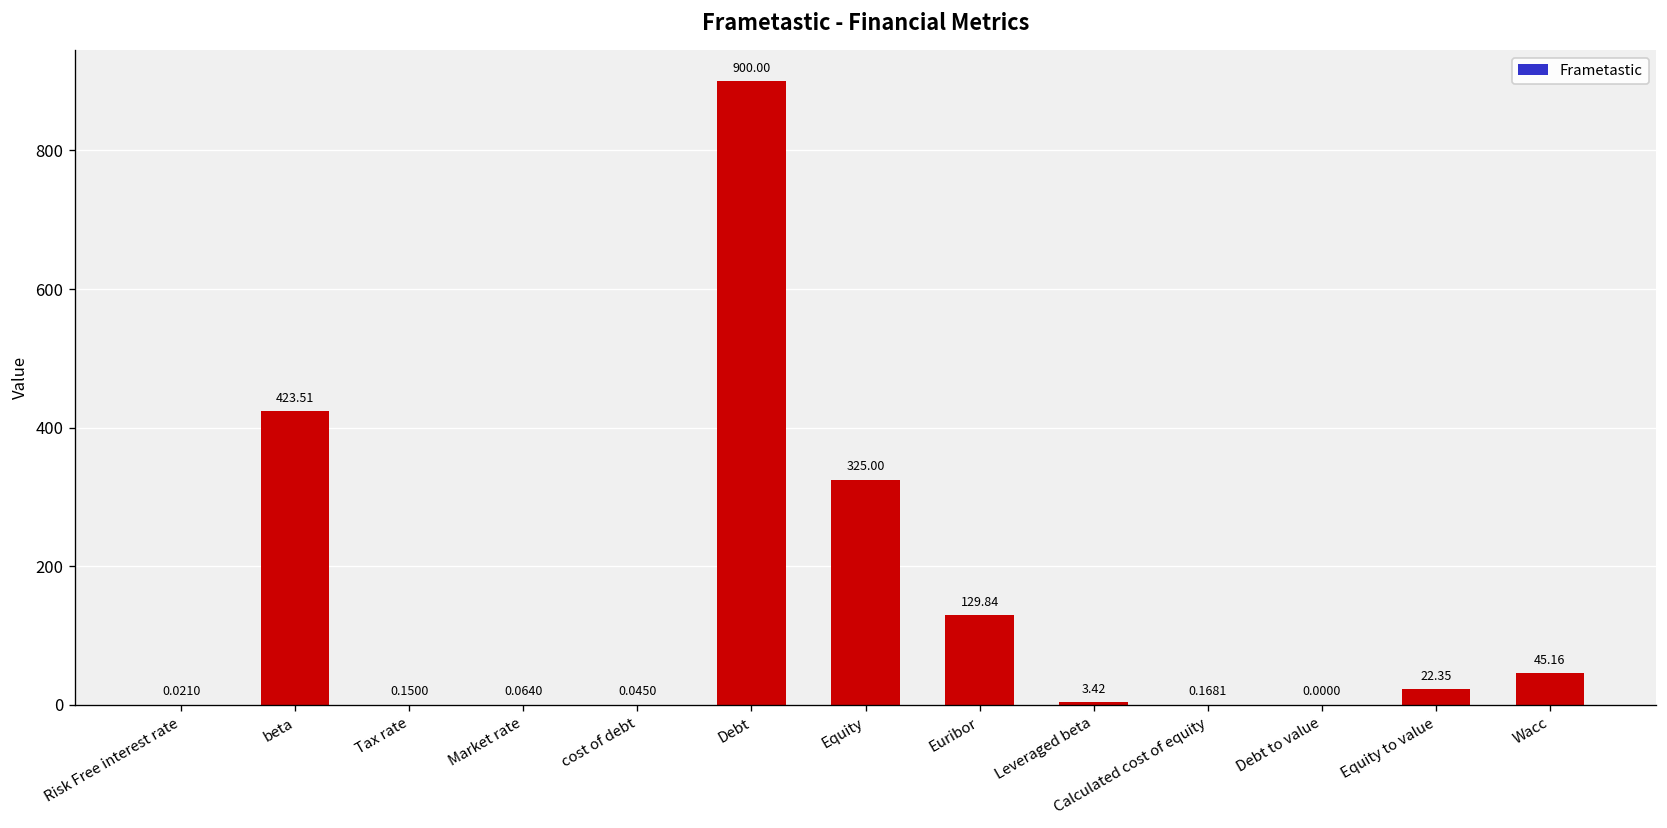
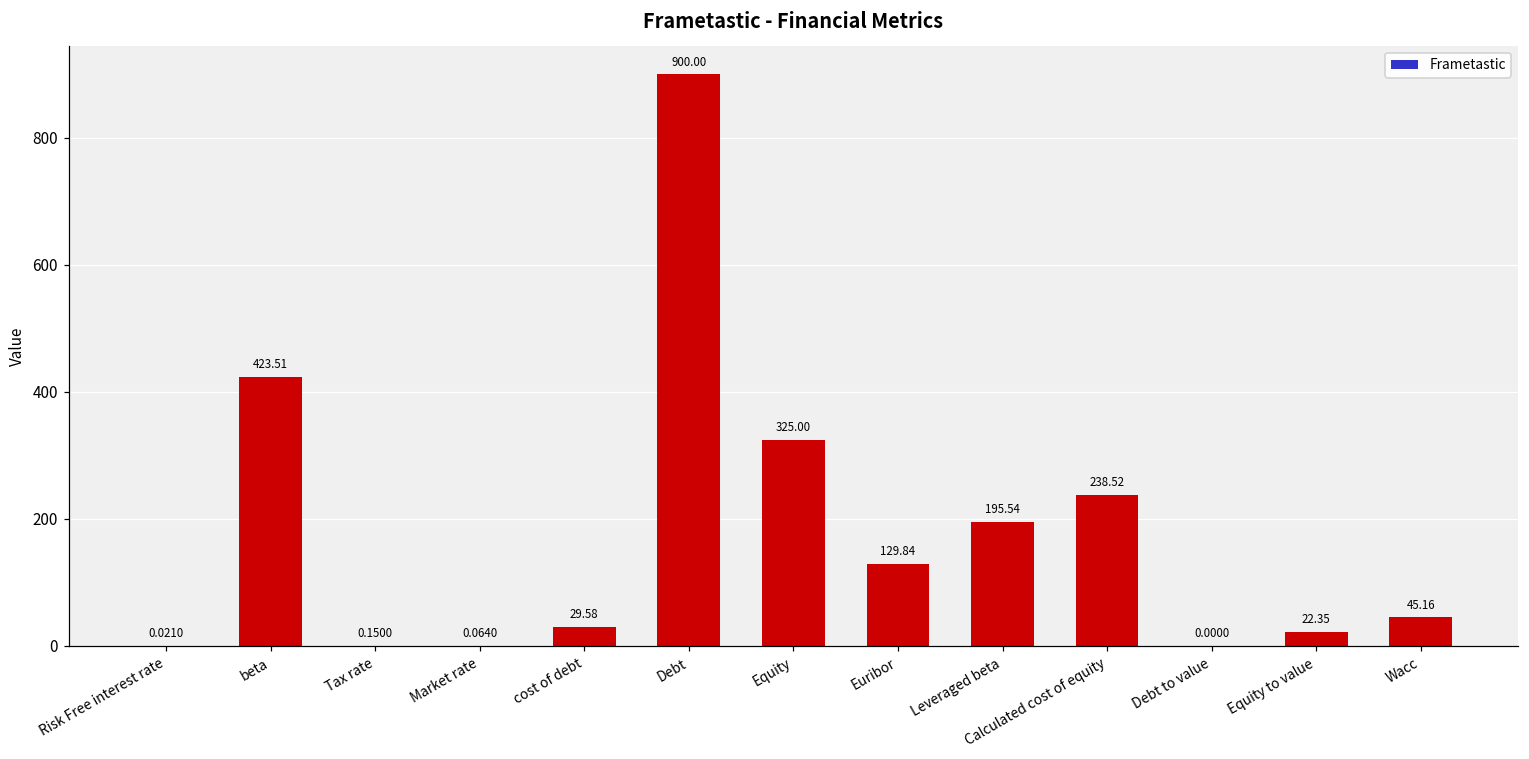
  {
    "Risk Free interest rate": 0.0210,
    "beta": 423.51,
    "Tax rate": 0.1500,
    "Market rate": 0.0640,
-   "cost of debt": 0.0450,
+   "cost of debt": 29.58,
    "Debt": 900.00,
    "Equity": 325.00,
    "Euribor": 129.84,
-   "Leveraged beta": 3.42,
-   "Calculated cost of equity": 0.1681,
+   "Leveraged beta": 195.54,
+   "Calculated cost of equity": 238.52,
    "Debt to value": 0.0000,
    "Equity to value": 22.35,
    "Wacc": 45.16
  }
